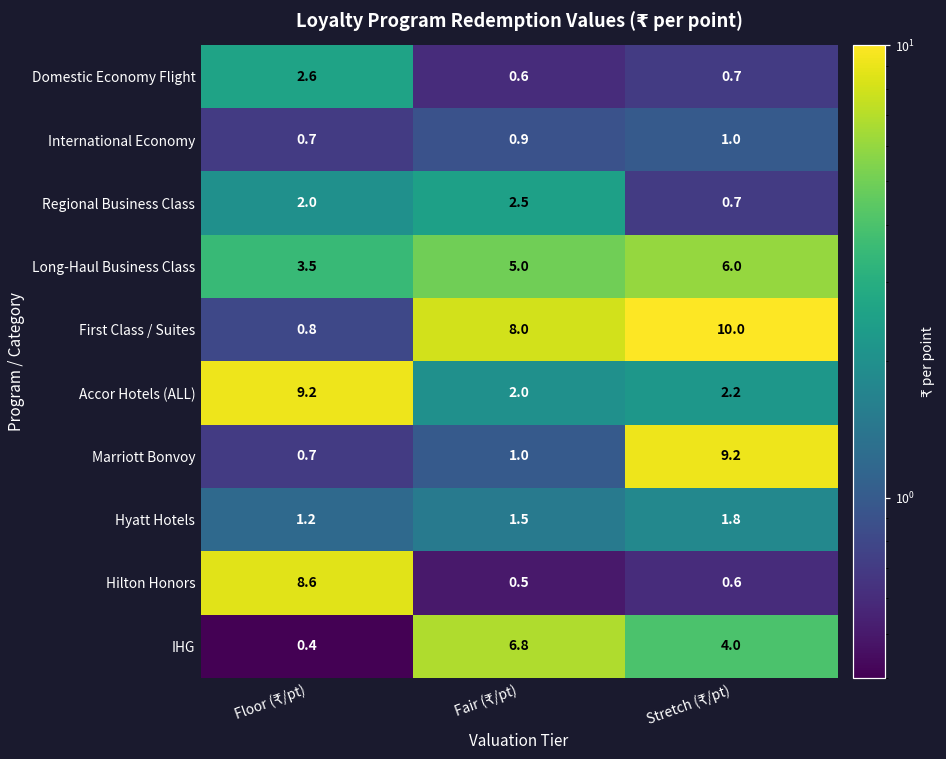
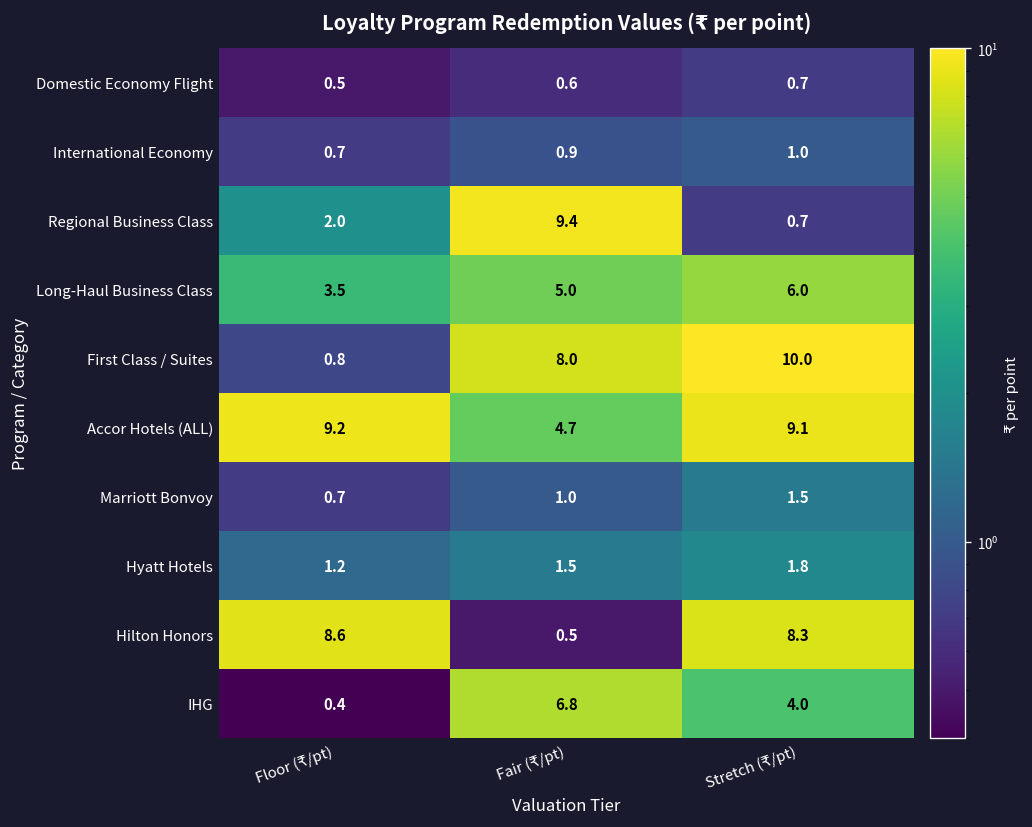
  {
    "Domestic Economy Flight": {
-     "Floor (₹/pt)": 2.6,
+     "Floor (₹/pt)": 0.5,
      "Fair (₹/pt)": 0.6,
      "Stretch (₹/pt)": 0.7
    },
    "International Economy": {
      "Floor (₹/pt)": 0.7,
      "Fair (₹/pt)": 0.9,
      "Stretch (₹/pt)": 1.0
    },
    "Regional Business Class": {
      "Floor (₹/pt)": 2.0,
-     "Fair (₹/pt)": 2.5,
+     "Fair (₹/pt)": 9.4,
      "Stretch (₹/pt)": 0.7
    },
    "Long-Haul Business Class": {
      "Floor (₹/pt)": 3.5,
      "Fair (₹/pt)": 5.0,
      "Stretch (₹/pt)": 6.0
    },
    "First Class / Suites": {
      "Floor (₹/pt)": 0.8,
      "Fair (₹/pt)": 8.0,
      "Stretch (₹/pt)": 10.0
    },
    "Accor Hotels (ALL)": {
      "Floor (₹/pt)": 9.2,
-     "Fair (₹/pt)": 2.0,
-     "Stretch (₹/pt)": 2.2
+     "Fair (₹/pt)": 4.7,
+     "Stretch (₹/pt)": 9.1
    },
    "Marriott Bonvoy": {
      "Floor (₹/pt)": 0.7,
      "Fair (₹/pt)": 1.0,
-     "Stretch (₹/pt)": 9.2
+     "Stretch (₹/pt)": 1.5
    },
    "Hyatt Hotels": {
      "Floor (₹/pt)": 1.2,
      "Fair (₹/pt)": 1.5,
      "Stretch (₹/pt)": 1.8
    },
    "Hilton Honors": {
      "Floor (₹/pt)": 8.6,
      "Fair (₹/pt)": 0.5,
-     "Stretch (₹/pt)": 0.6
+     "Stretch (₹/pt)": 8.3
    },
    "IHG": {
      "Floor (₹/pt)": 0.4,
      "Fair (₹/pt)": 6.8,
      "Stretch (₹/pt)": 4.0
    }
  }
